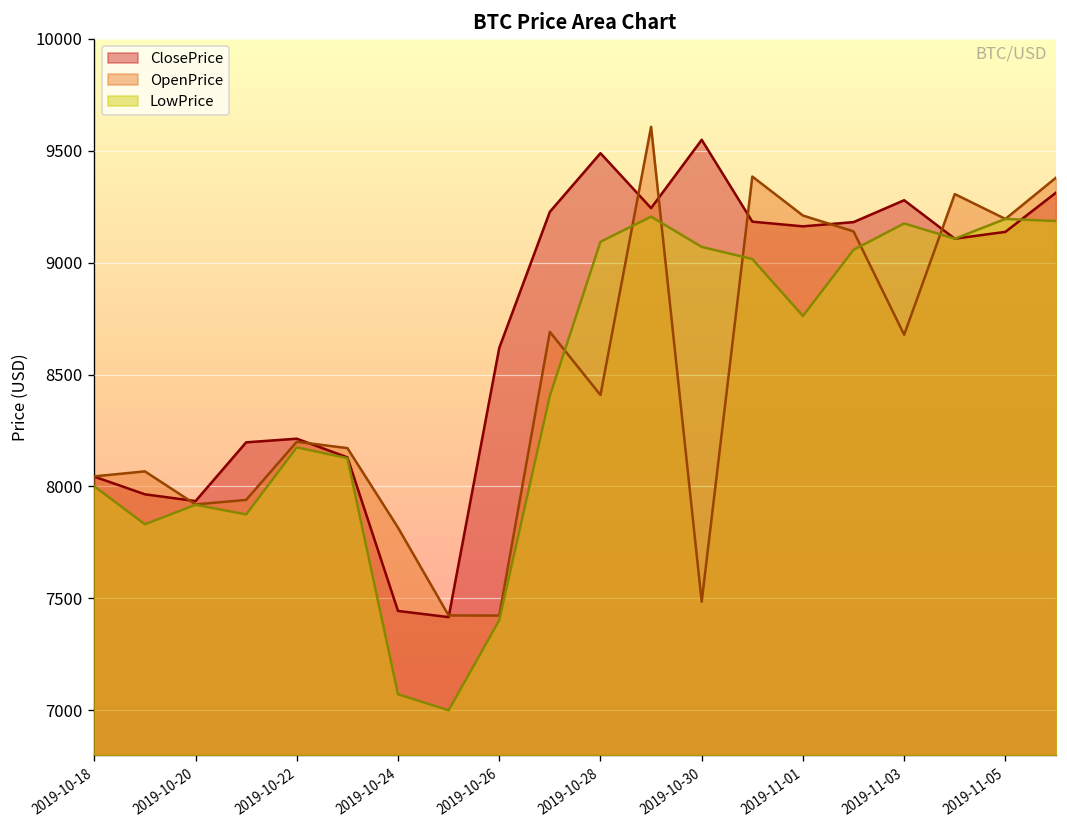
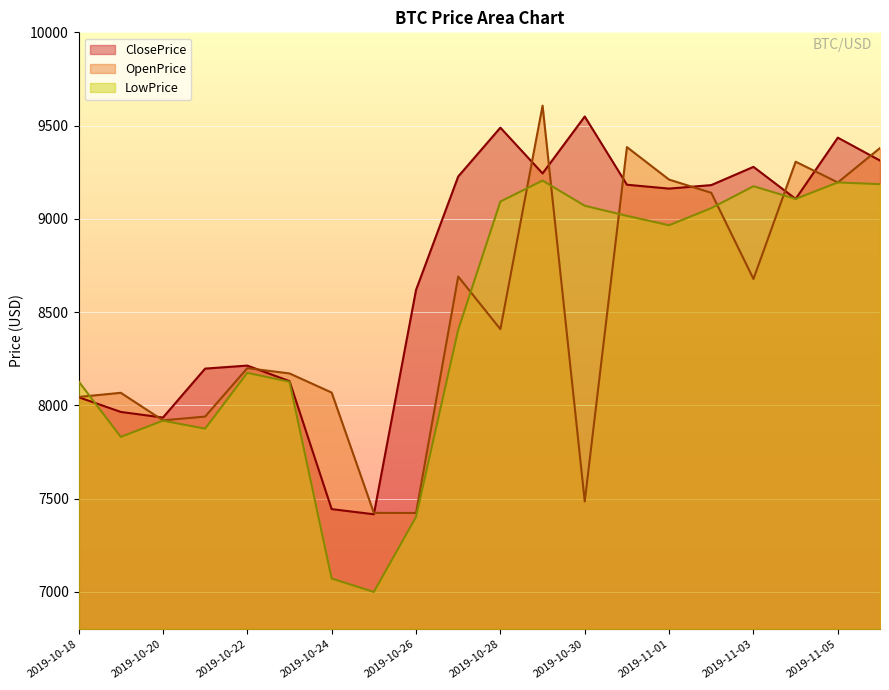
  {
    "ClosePrice": {
      "2019-10-20": 7930,
      "2019-10-24": 7440,
      "2019-10-26": 8620,
      "2019-10-28": 9490,
      "2019-10-30": 9550,
      "2019-11-01": 9160,
      "2019-11-03": 9280,
-     "2019-11-05": 9140
+     "2019-11-05": 9440
    },
    "OpenPrice": {
-     "2019-10-24": 7820,
+     "2019-10-24": 8070,
      "2019-10-26": 7420,
      "2019-10-28": 8410,
      "2019-10-30": 7490,
      "2019-11-01": 9210,
      "2019-11-03": 8680
    },
    "LowPrice": {
-     "2019-10-18": 8000,
+     "2019-10-18": 8130,
      "2019-10-22": 8170,
      "2019-10-24": 7070,
      "2019-10-26": 7400,
      "2019-10-28": 9090,
      "2019-10-30": 9070,
-     "2019-11-01": 8760,
+     "2019-11-01": 8970,
      "2019-11-03": 9180
    }
  }
